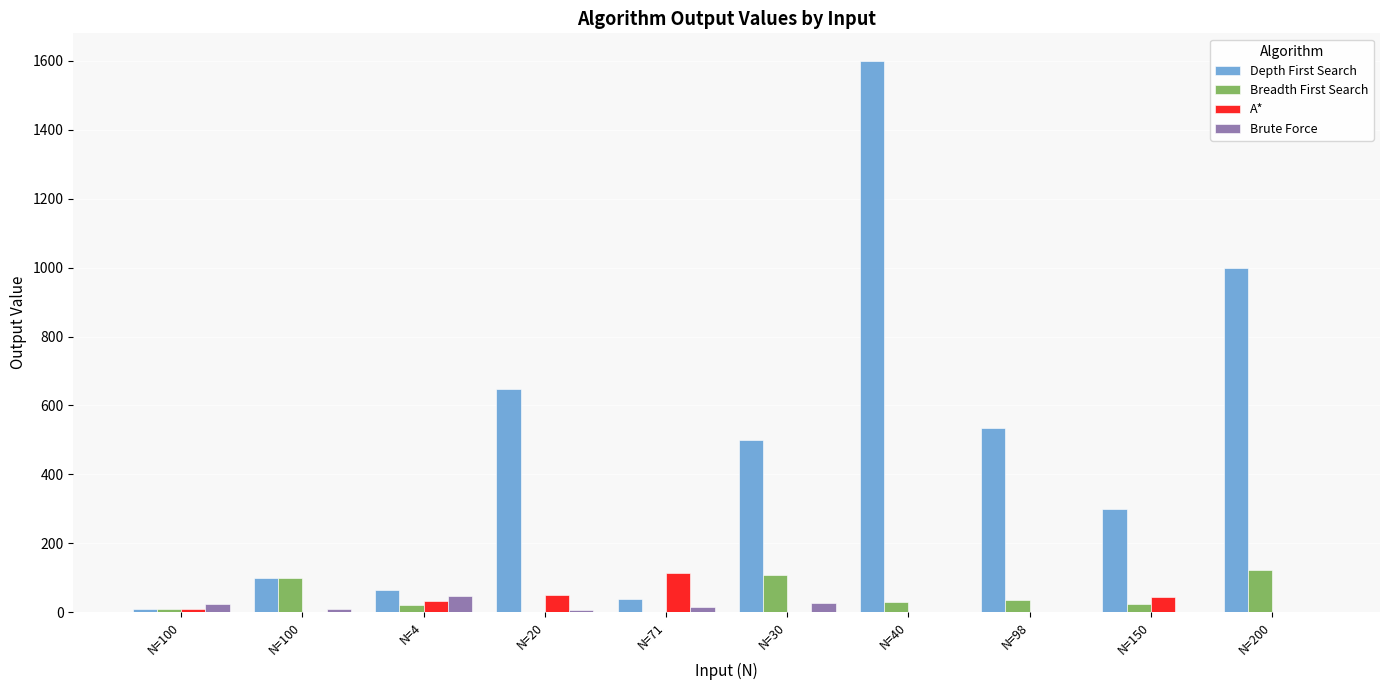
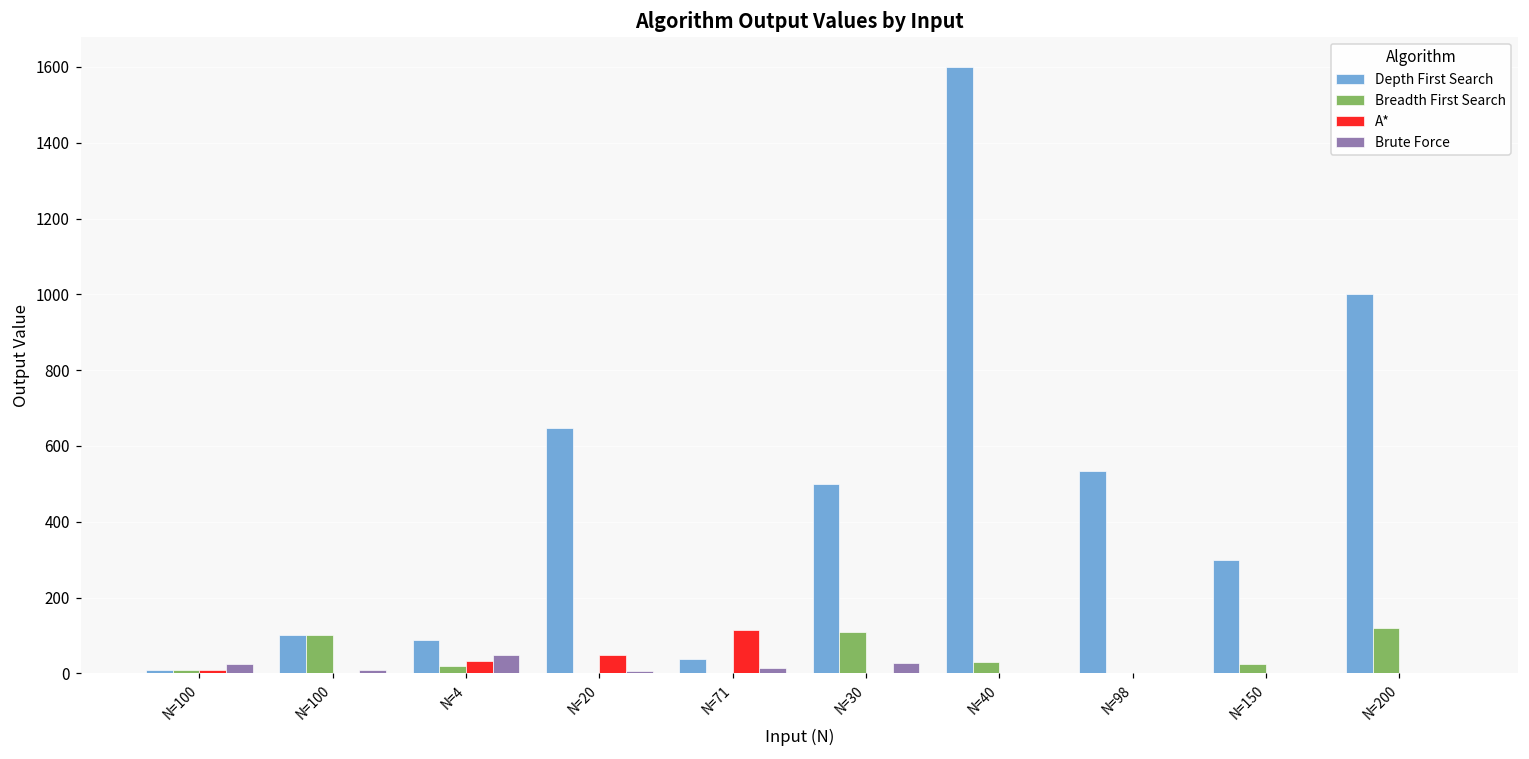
  {
    "Depth First Search": {
-     "N=4": 70,
+     "N=4": 90,
      "N=20": 650,
      "N=71": 40,
      "N=30": 500,
      "N=40": 1600,
      "N=98": 530,
      "N=150": 300,
      "N=200": 1000
    },
    "Breadth First Search": {
      "N=4": 20,
      "N=20": 0,
      "N=71": 0,
      "N=30": 110,
      "N=40": 30,
-     "N=98": 40,
+     "N=98": 0,
      "N=150": 30,
      "N=200": 120
    },
    "A*": {
      "N=4": 30,
      "N=20": 50,
      "N=71": 110,
      "N=30": 0,
      "N=40": 0,
      "N=98": 0,
-     "N=150": 50,
+     "N=150": 0,
      "N=200": 0
    },
    "Brute Force": {
      "N=4": 50,
      "N=71": 10,
      "N=30": 30,
      "N=40": 0,
      "N=98": 0,
      "N=150": 0,
      "N=200": 0
    }
  }
